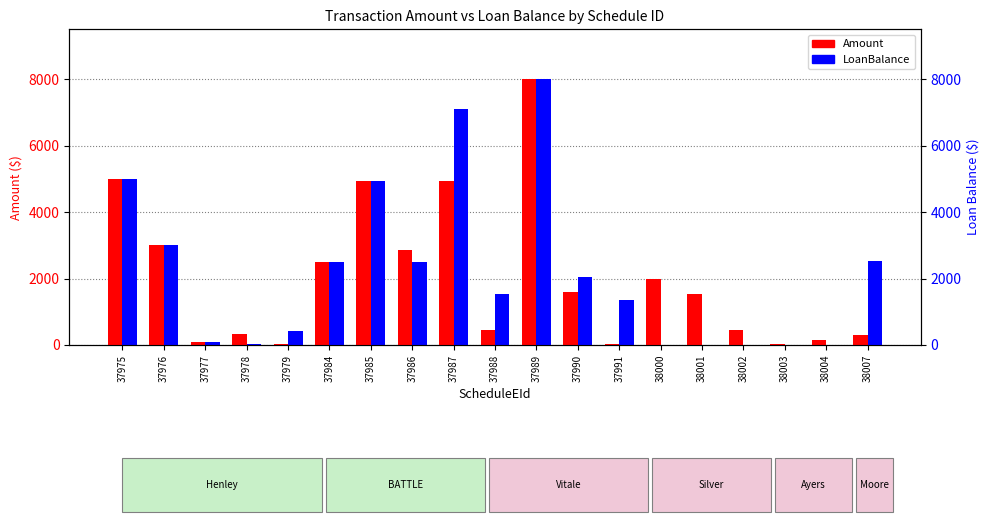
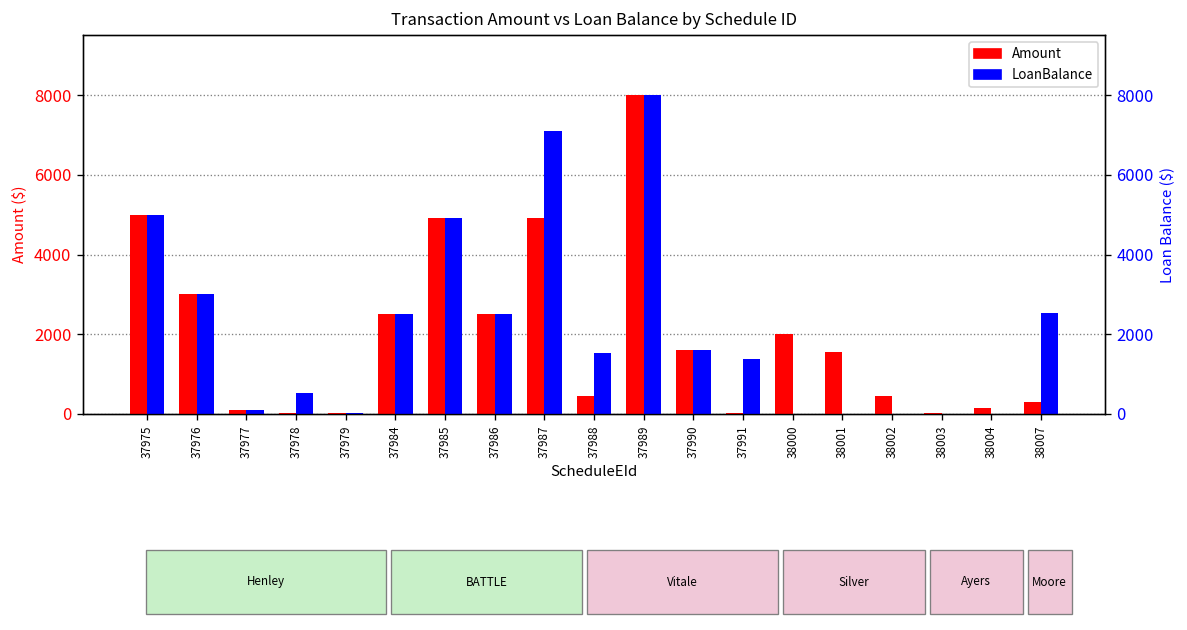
  {
    "Amount": {
      "37975": 5000,
      "37976": 3000,
      "37977": 100,
-     "37978": 300,
+     "37978": 0,
      "37984": 2500,
      "37985": 4900,
-     "37986": 2900,
+     "37986": 2500,
      "37987": 4900,
      "37988": 500,
      "37989": 8000,
      "37990": 1600,
      "38000": 2000,
      "38001": 1500,
      "38002": 500,
      "38004": 200,
      "38007": 300
    },
    "LoanBalance": {
      "37975": 5000,
      "37976": 3000,
      "37977": 100,
-     "37978": 0,
-     "37979": 400,
+     "37978": 500,
+     "37979": 0,
      "37984": 2500,
      "37985": 4900,
      "37986": 2500,
      "37987": 7100,
      "37988": 1500,
      "37989": 8000,
-     "37990": 2000,
+     "37990": 1600,
      "37991": 1400,
      "38000": 0,
      "38001": 0,
      "38002": 0,
      "38003": 0,
      "38004": 0,
      "38007": 2500
    }
  }
